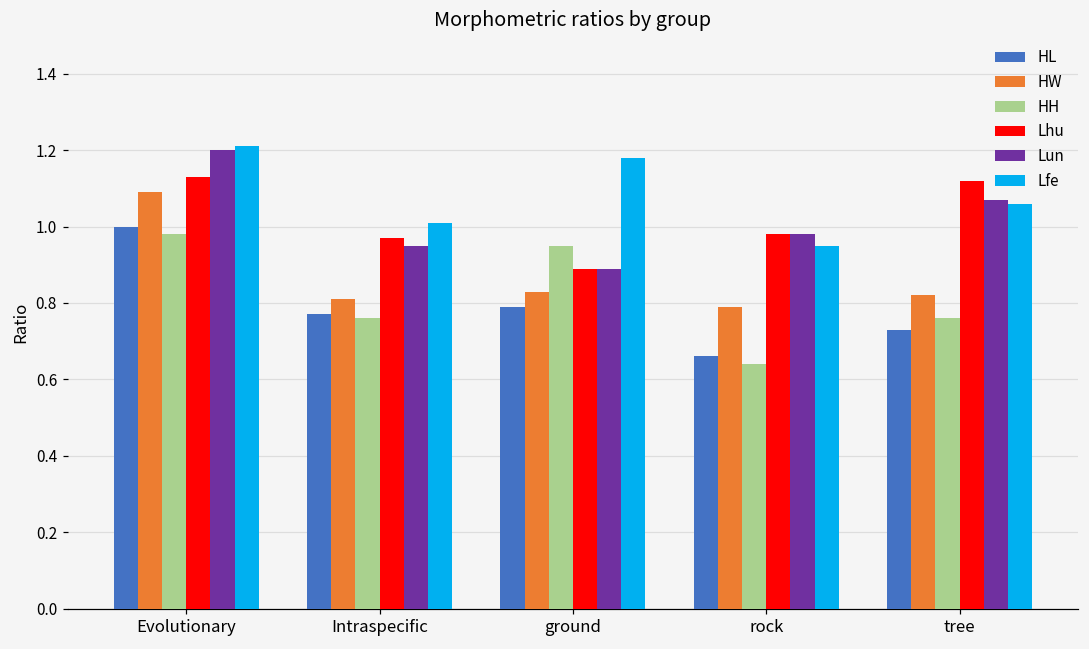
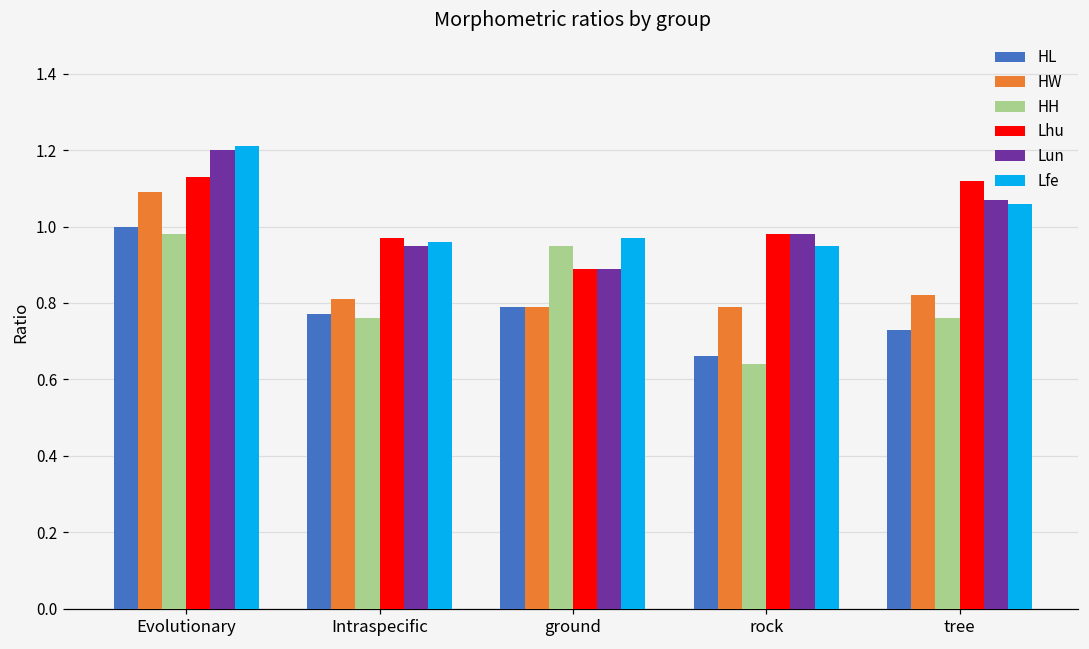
  {
    "HL": {
      "Evolutionary": 1.00,
      "Intraspecific": 0.77,
      "ground": 0.79,
      "rock": 0.66,
      "tree": 0.73
    },
    "HW": {
      "Evolutionary": 1.09,
      "Intraspecific": 0.81,
-     "ground": 0.83,
+     "ground": 0.79,
      "rock": 0.79,
      "tree": 0.82
    },
    "HH": {
      "Evolutionary": 0.98,
      "Intraspecific": 0.76,
      "ground": 0.95,
      "rock": 0.64,
      "tree": 0.76
    },
    "Lhu": {
      "Evolutionary": 1.13,
      "Intraspecific": 0.97,
      "ground": 0.89,
      "rock": 0.98,
      "tree": 1.12
    },
    "Lun": {
      "Evolutionary": 1.20,
      "Intraspecific": 0.95,
      "ground": 0.89,
      "rock": 0.98,
      "tree": 1.07
    },
    "Lfe": {
      "Evolutionary": 1.21,
-     "Intraspecific": 1.01,
-     "ground": 1.18,
+     "Intraspecific": 0.96,
+     "ground": 0.97,
      "rock": 0.95,
      "tree": 1.06
    }
  }
